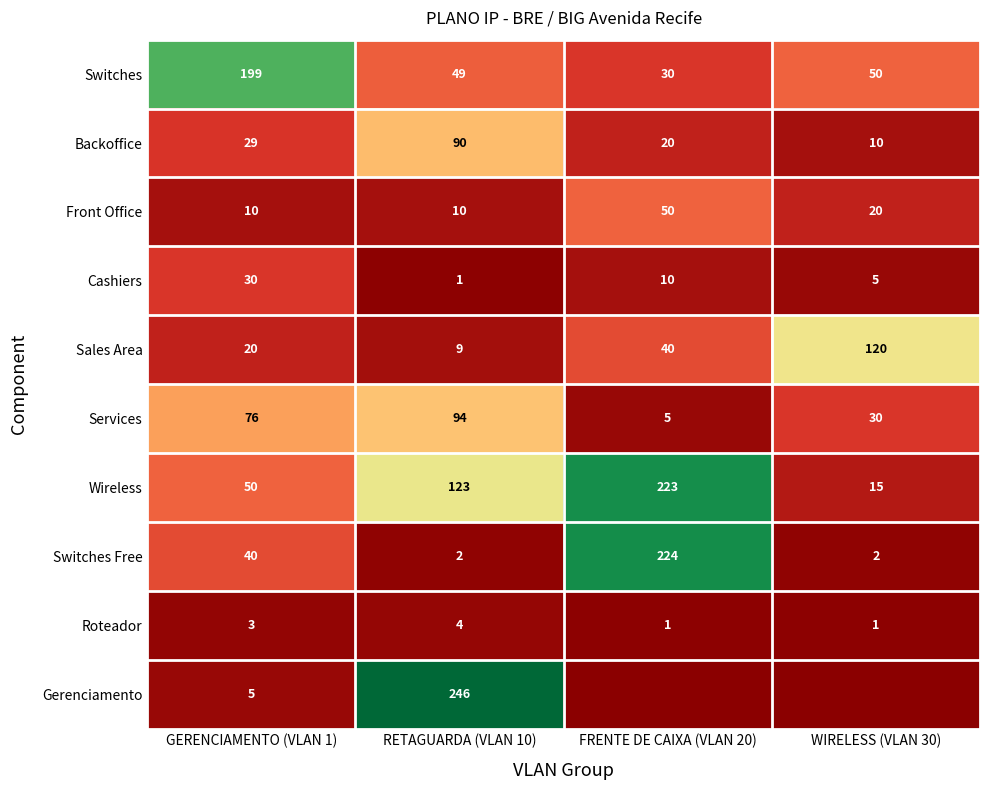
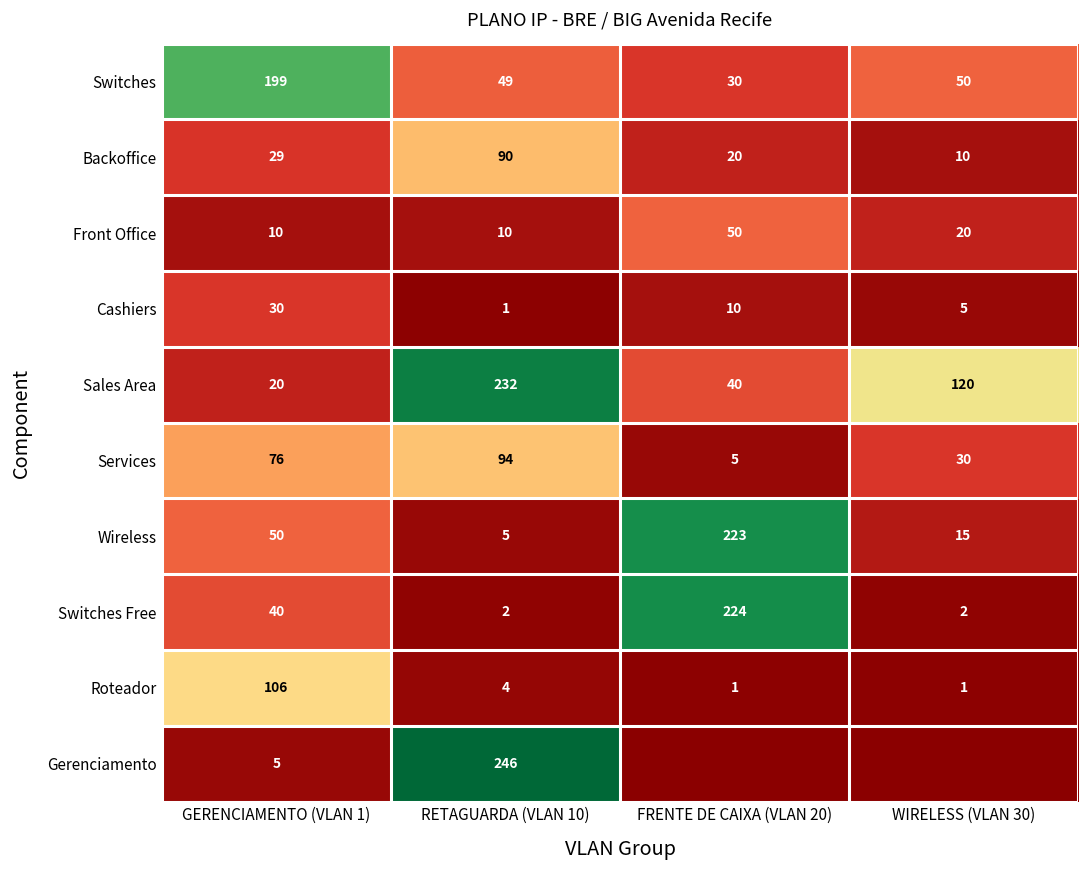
  {
    "Switches": {
      "GERENCIAMENTO (VLAN 1)": 199,
      "RETAGUARDA (VLAN 10)": 49,
      "FRENTE DE CAIXA (VLAN 20)": 30,
      "WIRELESS (VLAN 30)": 50
    },
    "Backoffice": {
      "GERENCIAMENTO (VLAN 1)": 29,
      "RETAGUARDA (VLAN 10)": 90,
      "FRENTE DE CAIXA (VLAN 20)": 20,
      "WIRELESS (VLAN 30)": 10
    },
    "Front Office": {
      "GERENCIAMENTO (VLAN 1)": 10,
      "RETAGUARDA (VLAN 10)": 10,
      "FRENTE DE CAIXA (VLAN 20)": 50,
      "WIRELESS (VLAN 30)": 20
    },
    "Cashiers": {
      "GERENCIAMENTO (VLAN 1)": 30,
      "RETAGUARDA (VLAN 10)": 1,
      "FRENTE DE CAIXA (VLAN 20)": 10,
      "WIRELESS (VLAN 30)": 5
    },
    "Sales Area": {
      "GERENCIAMENTO (VLAN 1)": 20,
-     "RETAGUARDA (VLAN 10)": 9,
+     "RETAGUARDA (VLAN 10)": 232,
      "FRENTE DE CAIXA (VLAN 20)": 40,
      "WIRELESS (VLAN 30)": 120
    },
    "Services": {
      "GERENCIAMENTO (VLAN 1)": 76,
      "RETAGUARDA (VLAN 10)": 94,
      "FRENTE DE CAIXA (VLAN 20)": 5,
      "WIRELESS (VLAN 30)": 30
    },
    "Wireless": {
      "GERENCIAMENTO (VLAN 1)": 50,
-     "RETAGUARDA (VLAN 10)": 123,
+     "RETAGUARDA (VLAN 10)": 5,
      "FRENTE DE CAIXA (VLAN 20)": 223,
      "WIRELESS (VLAN 30)": 15
    },
    "Switches Free": {
      "GERENCIAMENTO (VLAN 1)": 40,
      "RETAGUARDA (VLAN 10)": 2,
      "FRENTE DE CAIXA (VLAN 20)": 224,
      "WIRELESS (VLAN 30)": 2
    },
    "Roteador": {
-     "GERENCIAMENTO (VLAN 1)": 3,
+     "GERENCIAMENTO (VLAN 1)": 106,
      "RETAGUARDA (VLAN 10)": 4,
      "FRENTE DE CAIXA (VLAN 20)": 1,
      "WIRELESS (VLAN 30)": 1
    },
    "Gerenciamento": {
      "GERENCIAMENTO (VLAN 1)": 5,
      "RETAGUARDA (VLAN 10)": 246
    }
  }
